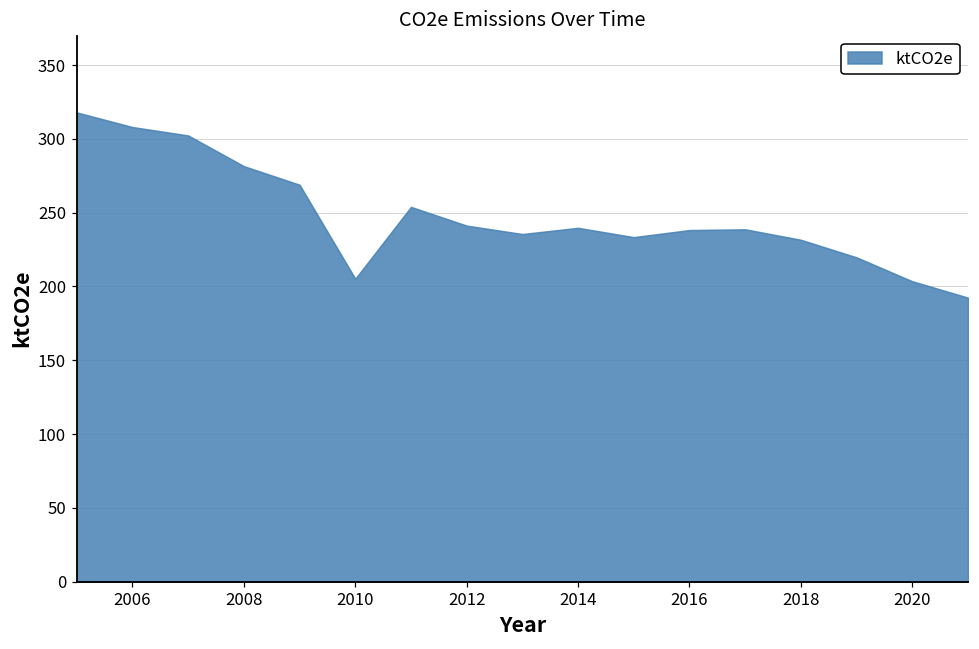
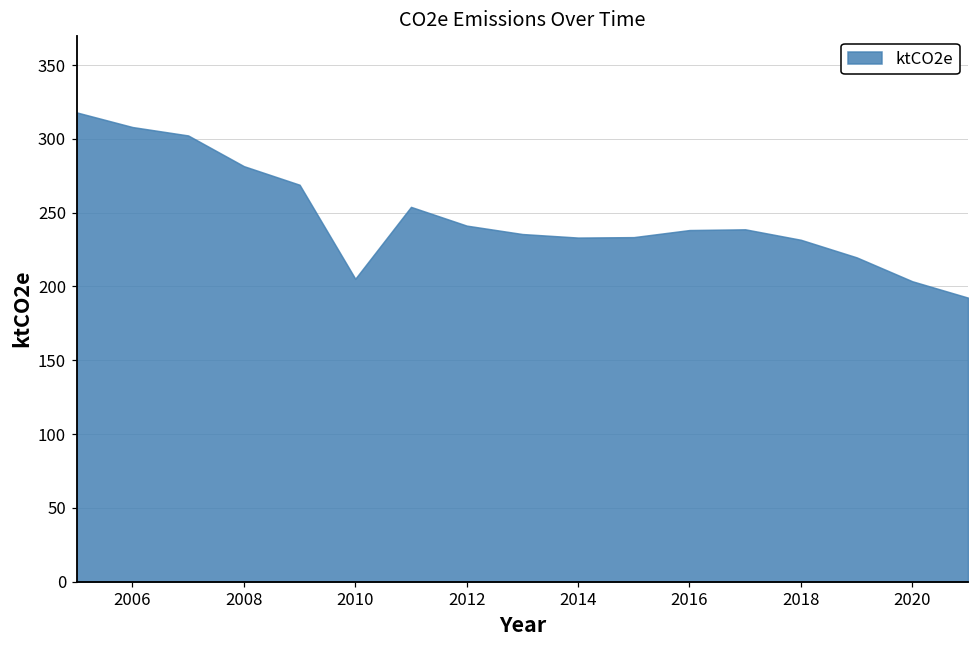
  {
    "2006": 308,
    "2008": 282,
    "2010": 205,
    "2012": 241,
-   "2014": 240,
+   "2014": 233,
    "2016": 238,
    "2018": 232,
    "2020": 204
  }
